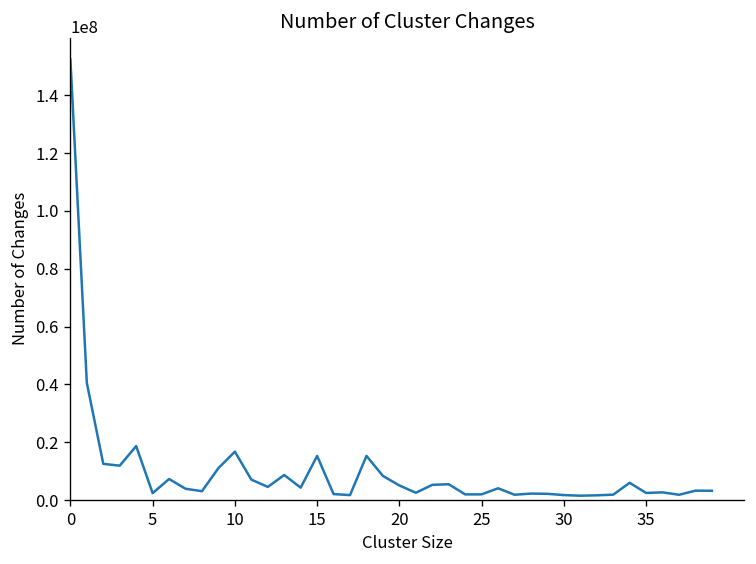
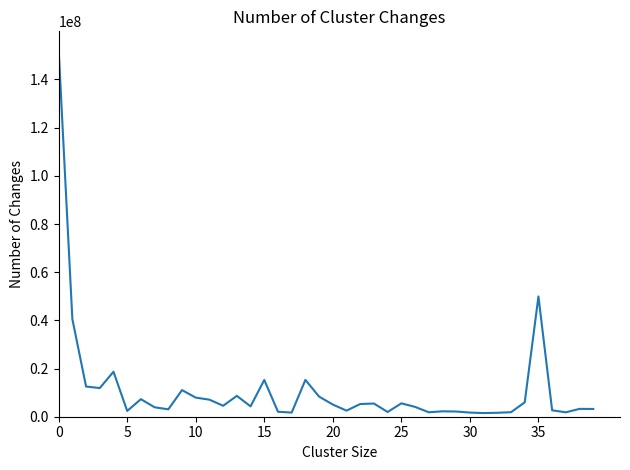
  {
    "0": 152000000,
    "5": 2000000,
-   "10": 17000000,
+   "10": 8000000,
    "15": 15000000,
    "20": 5000000,
-   "25": 2000000,
+   "25": 6000000,
    "30": 2000000,
-   "35": 2000000
+   "35": 50000000
  }
